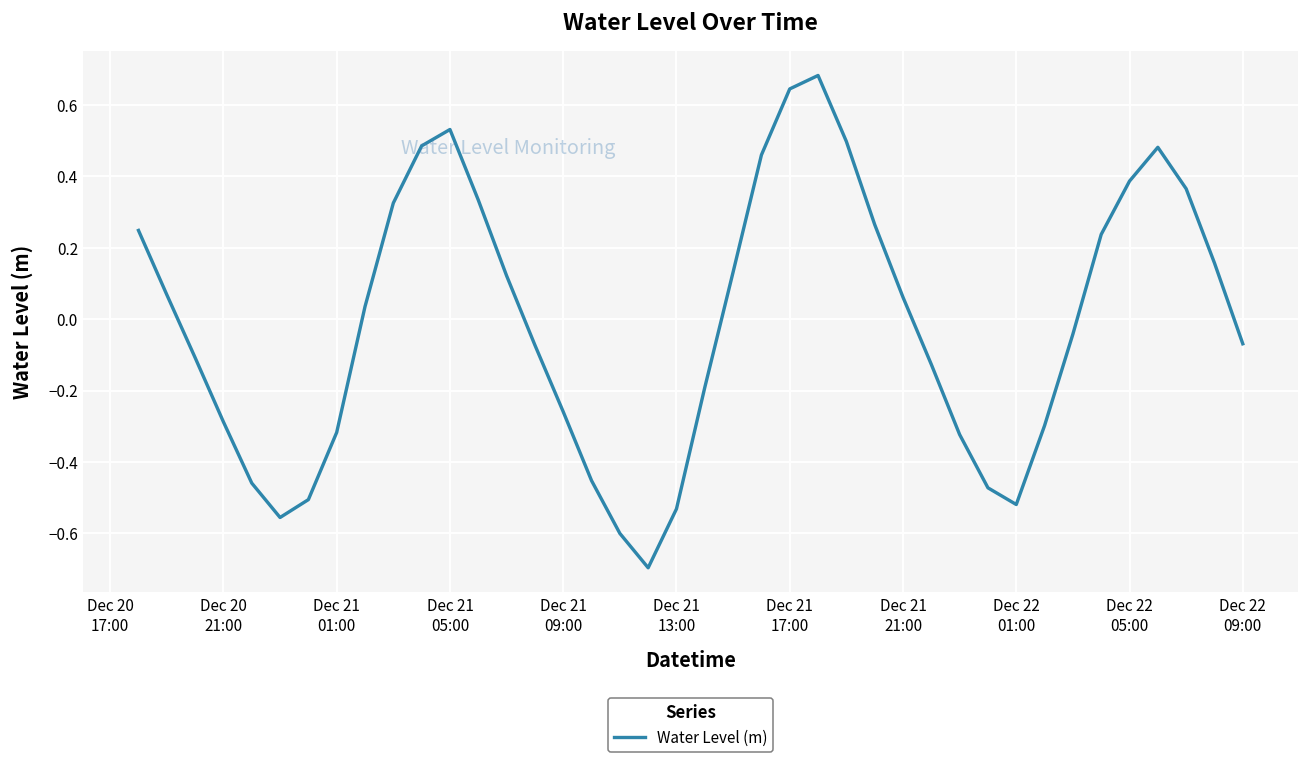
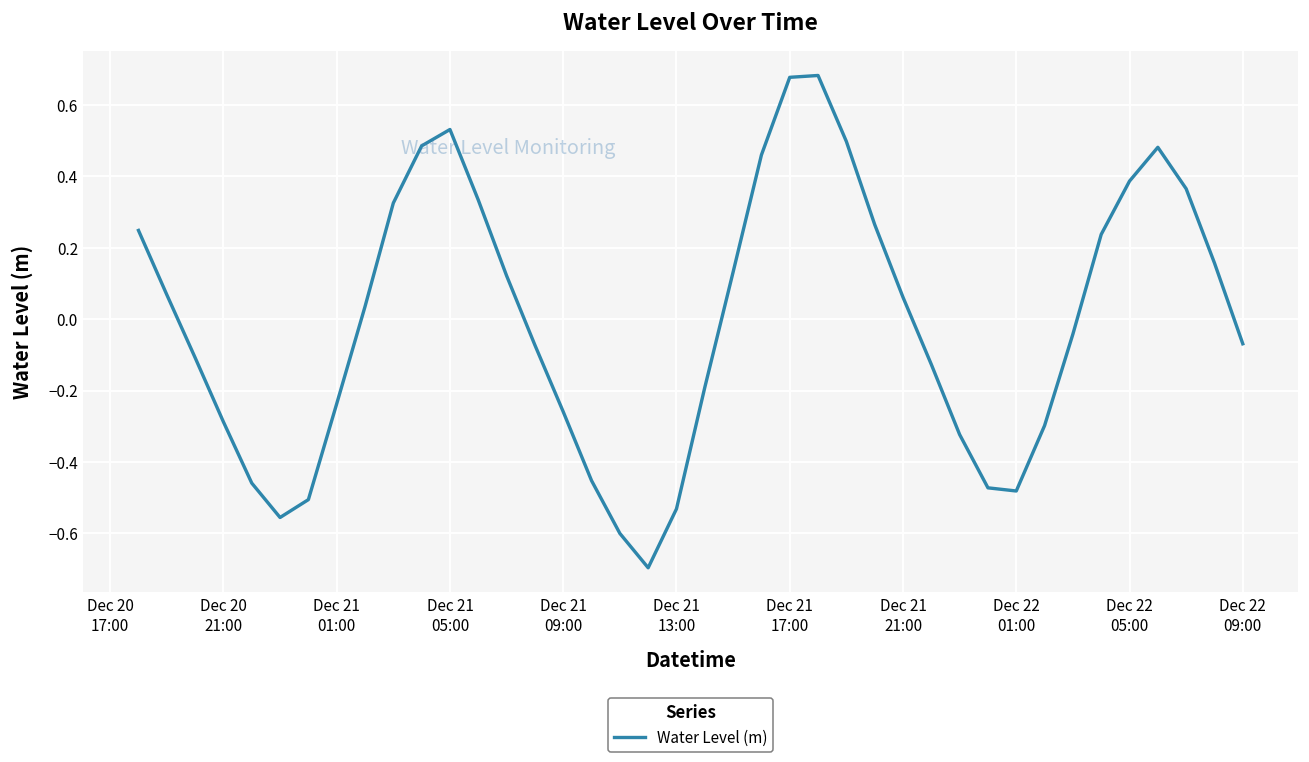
  {
    "Dec 20 21:00": -0.29,
-   "Dec 21 01:00": -0.32,
+   "Dec 21 01:00": -0.24,
    "Dec 21 05:00": 0.53,
    "Dec 21 09:00": -0.26,
    "Dec 21 13:00": -0.53,
-   "Dec 21 17:00": 0.65,
+   "Dec 21 17:00": 0.68,
    "Dec 21 21:00": 0.06,
-   "Dec 22 01:00": -0.52,
+   "Dec 22 01:00": -0.48,
    "Dec 22 05:00": 0.39,
    "Dec 22 09:00": -0.07
  }
